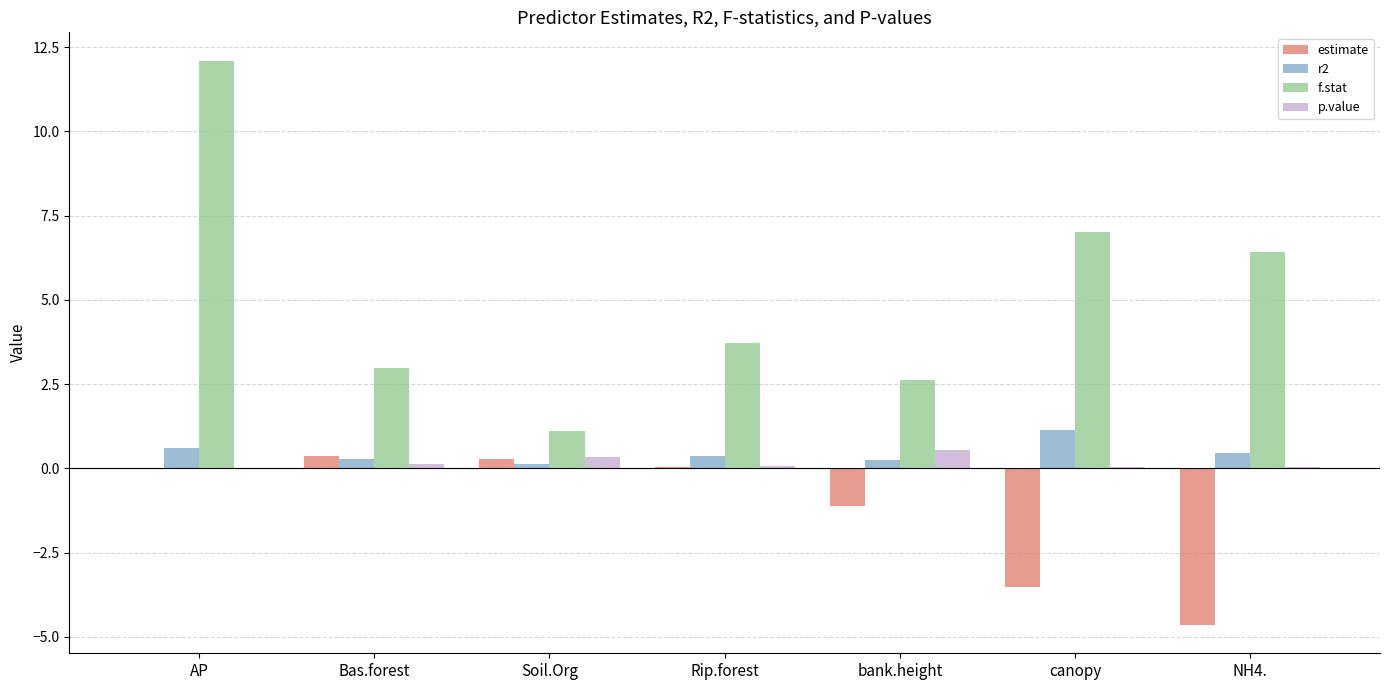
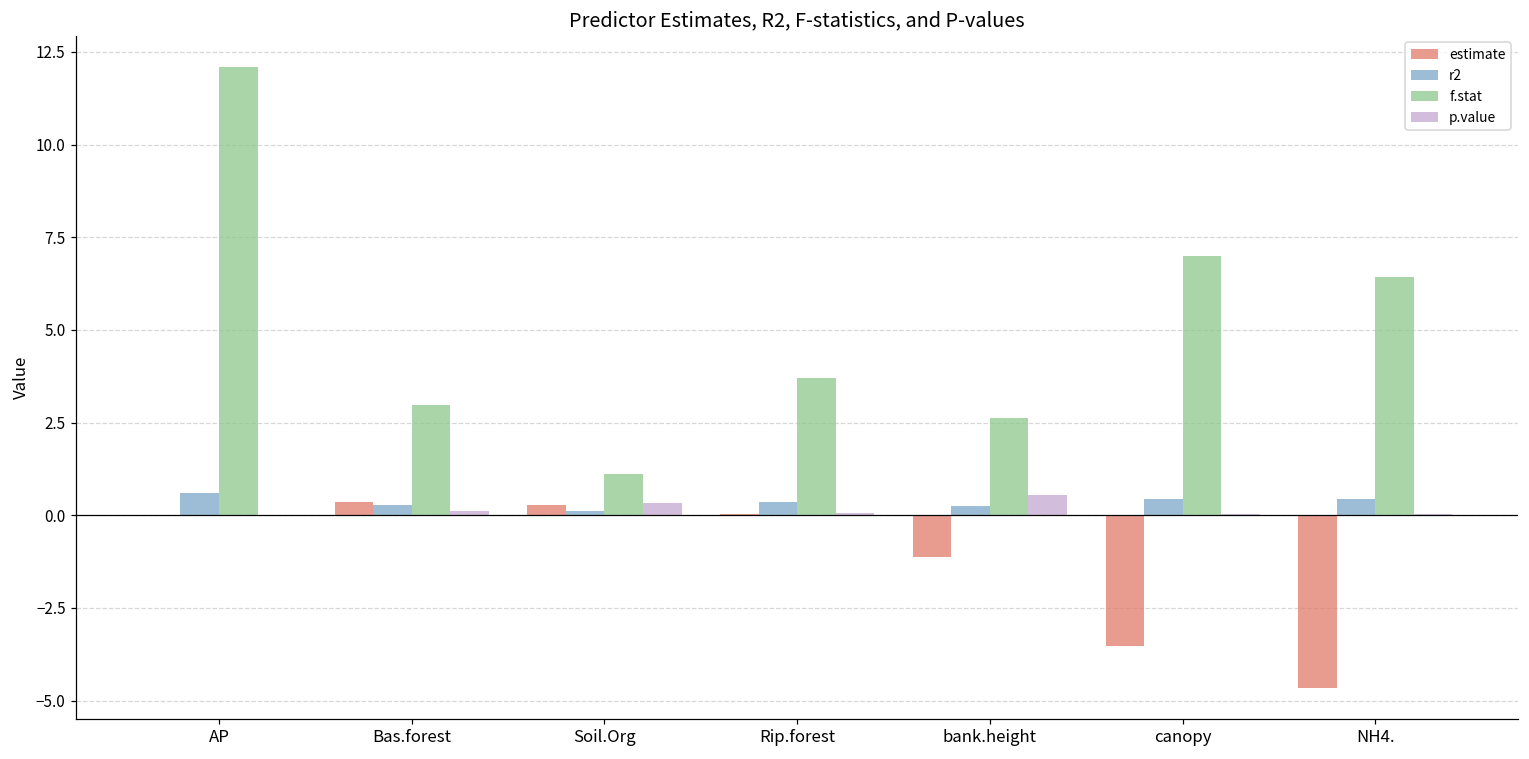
  {
    "estimate": {
      "Bas.forest": 0.4,
      "Soil.Org": 0.3,
      "bank.height": -1.1,
      "canopy": -3.5,
      "NH4.": -4.6
    },
    "r2": {
      "AP": 0.6,
      "Bas.forest": 0.3,
      "Soil.Org": 0.1,
      "Rip.forest": 0.4,
      "bank.height": 0.2,
-     "canopy": 1.1,
+     "canopy": 0.4,
      "NH4.": 0.4
    },
    "f.stat": {
      "AP": 12.1,
      "Bas.forest": 3.0,
      "Soil.Org": 1.1,
      "Rip.forest": 3.7,
      "bank.height": 2.6,
      "canopy": 7.0,
      "NH4.": 6.4
    },
    "p.value": {
      "Bas.forest": 0.1,
      "Soil.Org": 0.3,
      "bank.height": 0.6
    }
  }
